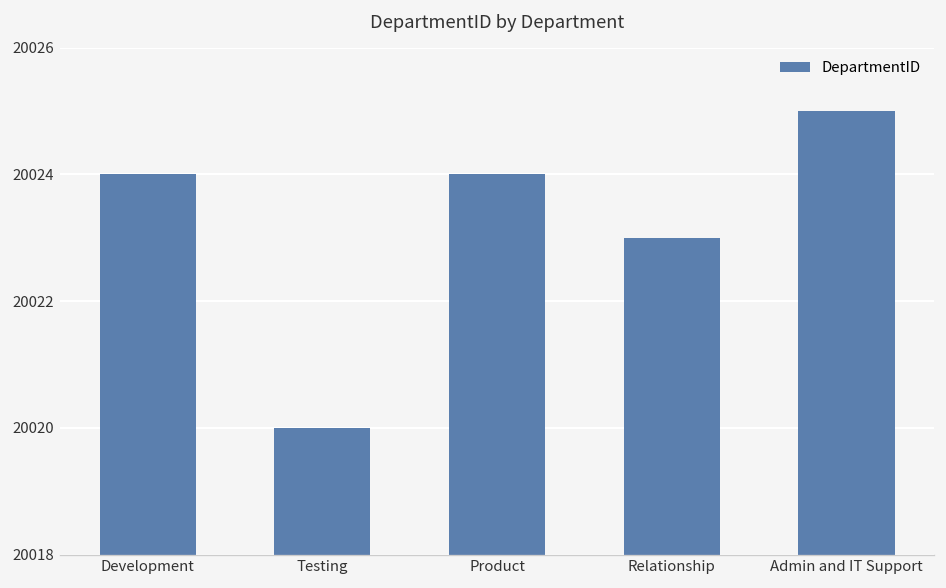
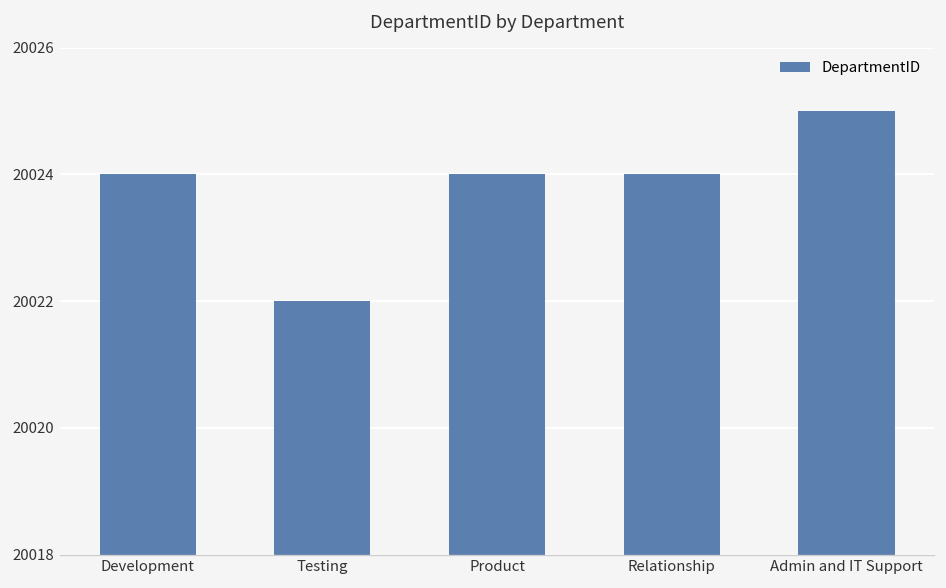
  {
    "Development": 20024,
-   "Testing": 20020,
+   "Testing": 20022,
    "Product": 20024,
-   "Relationship": 20023,
+   "Relationship": 20024,
    "Admin and IT Support": 20025
  }
